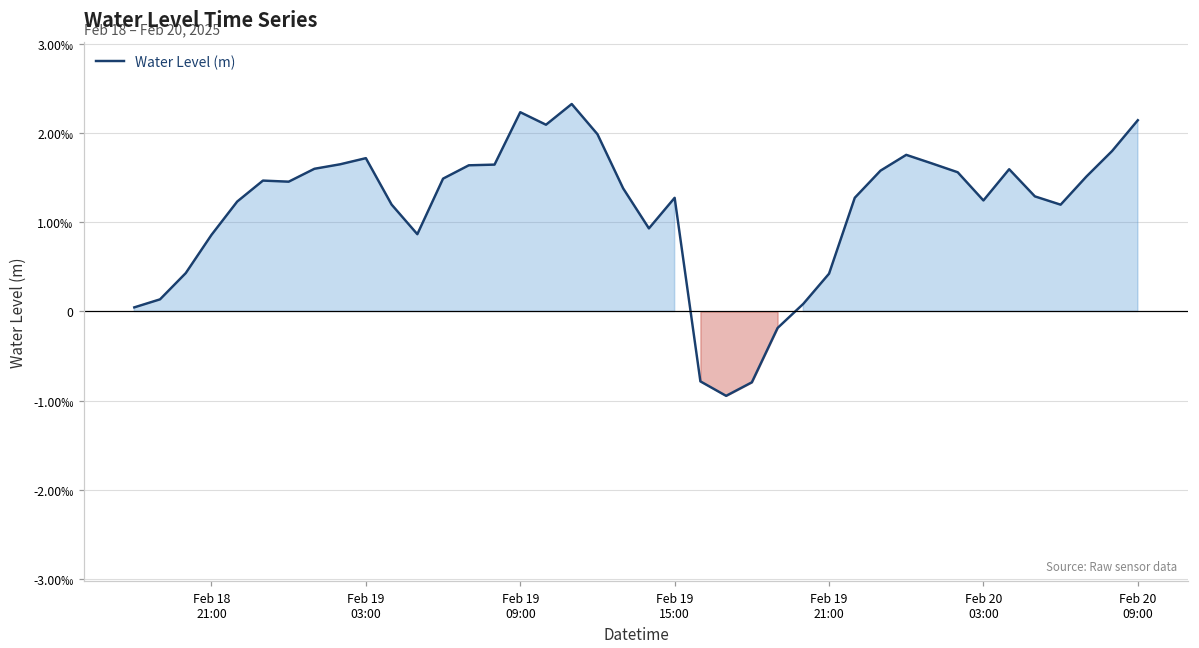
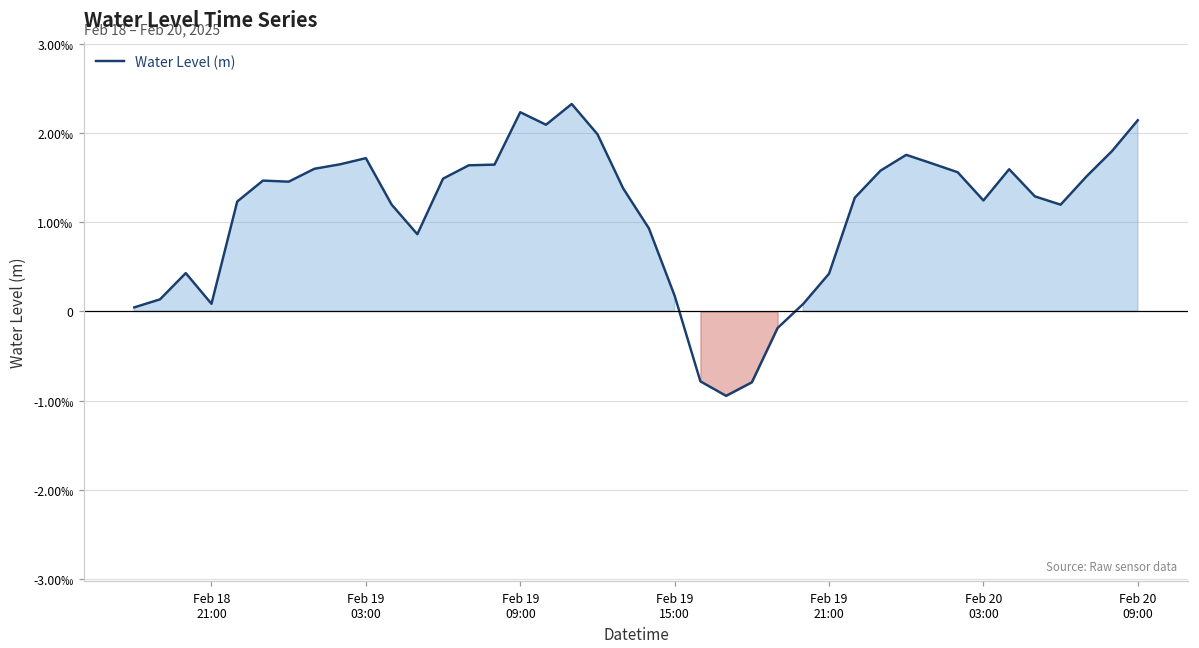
  {
    "Water Level (m)": {
-     "Feb 18 21:00": "0.9‰",
+     "Feb 18 21:00": "0.1‰",
      "Feb 19 03:00": "1.7‰",
      "Feb 19 09:00": "2.2‰",
-     "Feb 19 15:00": "1.3‰",
+     "Feb 19 15:00": "0.2‰",
      "Feb 19 21:00": "0.4‰",
      "Feb 20 03:00": "1.2‰",
      "Feb 20 09:00": "2.1‰"
    }
  }
